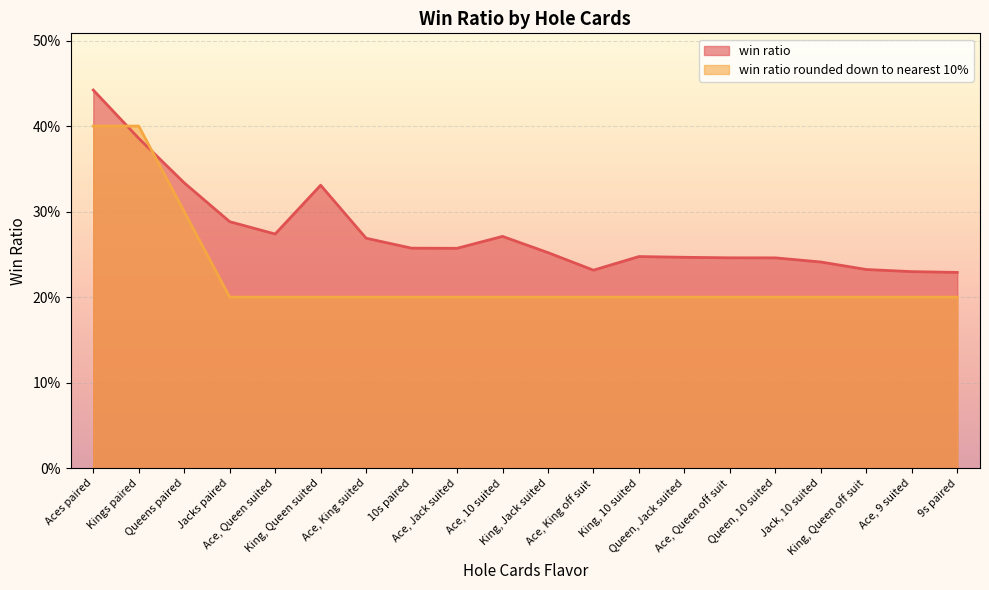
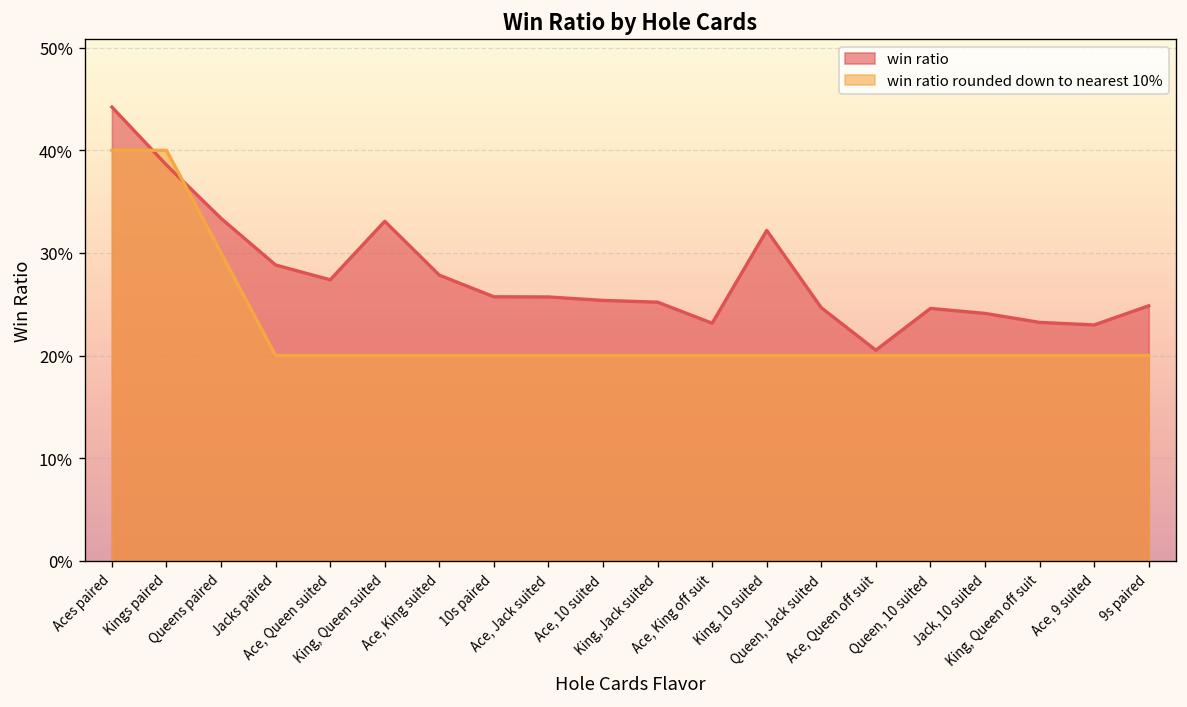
  {
    "win ratio": {
      "Aces paired": "44%",
      "Kings paired": "39%",
      "Queens paired": "33%",
      "Jacks paired": "29%",
      "Ace, Queen suited": "27%",
      "King, Queen suited": "33%",
-     "Ace, King suited": "27%",
+     "Ace, King suited": "28%",
      "10s paired": "26%",
      "Ace, Jack suited": "26%",
-     "Ace, 10 suited": "27%",
+     "Ace, 10 suited": "25%",
      "King, Jack suited": "25%",
      "Ace, King off suit": "23%",
-     "King, 10 suited": "25%",
+     "King, 10 suited": "32%",
      "Queen, Jack suited": "25%",
-     "Ace, Queen off suit": "25%",
+     "Ace, Queen off suit": "21%",
      "Queen, 10 suited": "25%",
      "Jack, 10 suited": "24%",
      "King, Queen off suit": "23%",
      "Ace, 9 suited": "23%",
-     "9s paired": "23%"
+     "9s paired": "25%"
    },
    "win ratio rounded down to nearest 10%": {
      "Aces paired": "40%",
      "Kings paired": "40%",
      "Queens paired": "30%",
      "Jacks paired": "20%",
      "Ace, Queen suited": "20%",
      "King, Queen suited": "20%",
      "Ace, King suited": "20%",
      "10s paired": "20%",
      "Ace, Jack suited": "20%",
      "Ace, 10 suited": "20%",
      "King, Jack suited": "20%",
      "Ace, King off suit": "20%",
      "King, 10 suited": "20%",
      "Queen, Jack suited": "20%",
      "Ace, Queen off suit": "20%",
      "Queen, 10 suited": "20%",
      "Jack, 10 suited": "20%",
      "King, Queen off suit": "20%",
      "Ace, 9 suited": "20%",
      "9s paired": "20%"
    }
  }
